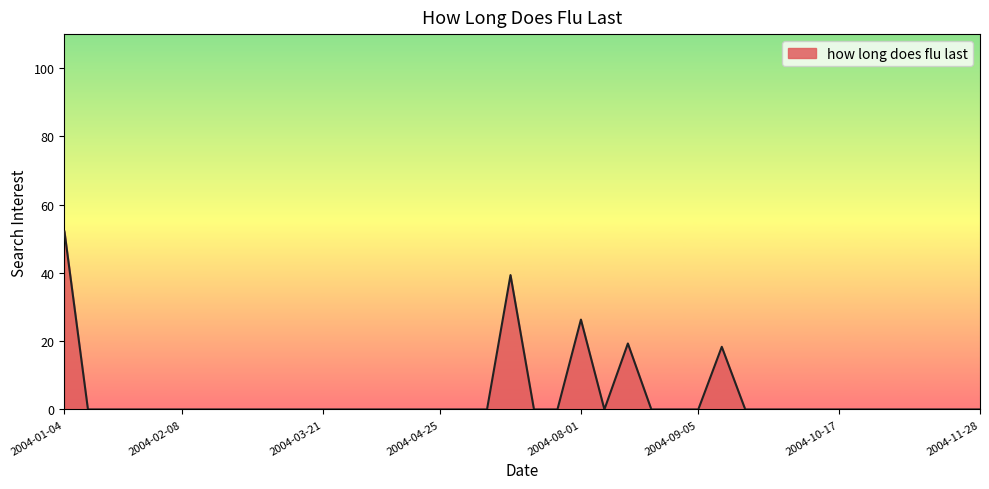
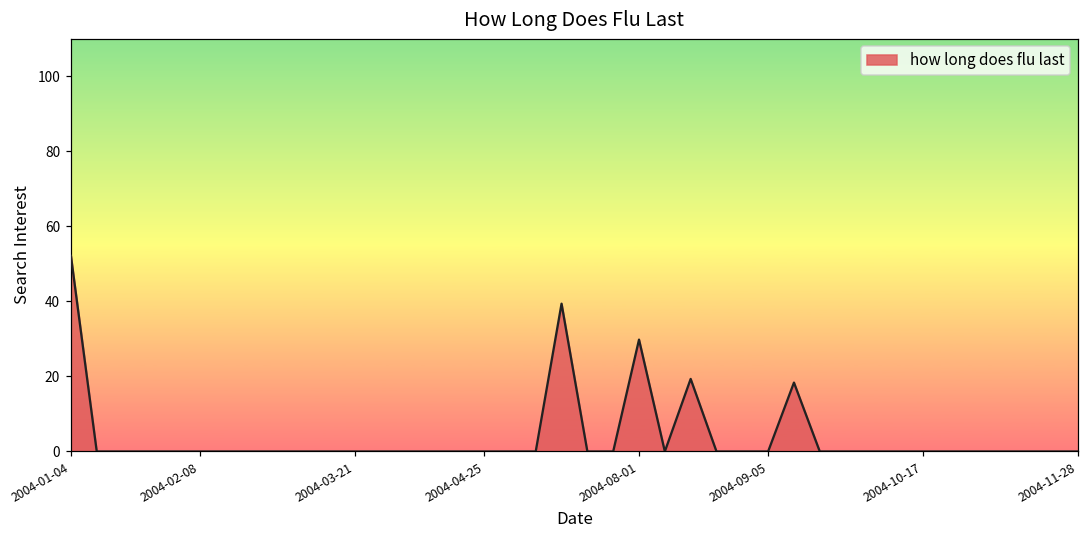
  {
    "2004-01-04": 52,
    "2004-02-08": 0,
    "2004-03-21": 0,
    "2004-04-25": 0,
-   "2004-08-01": 26,
+   "2004-08-01": 30,
    "2004-09-05": 0,
    "2004-10-17": 0,
    "2004-11-28": 0
  }
